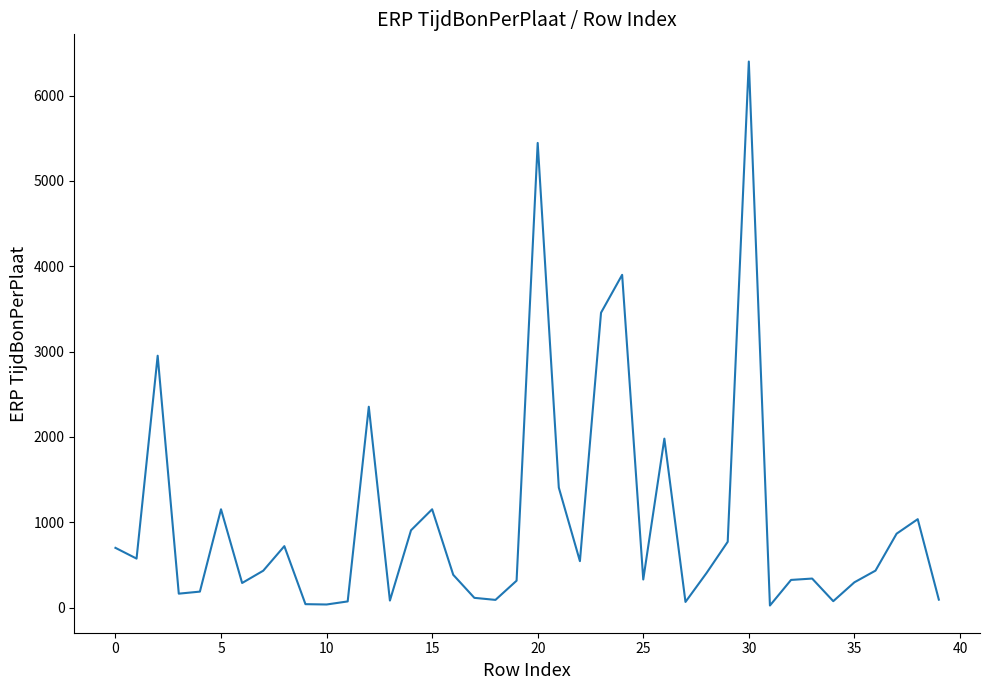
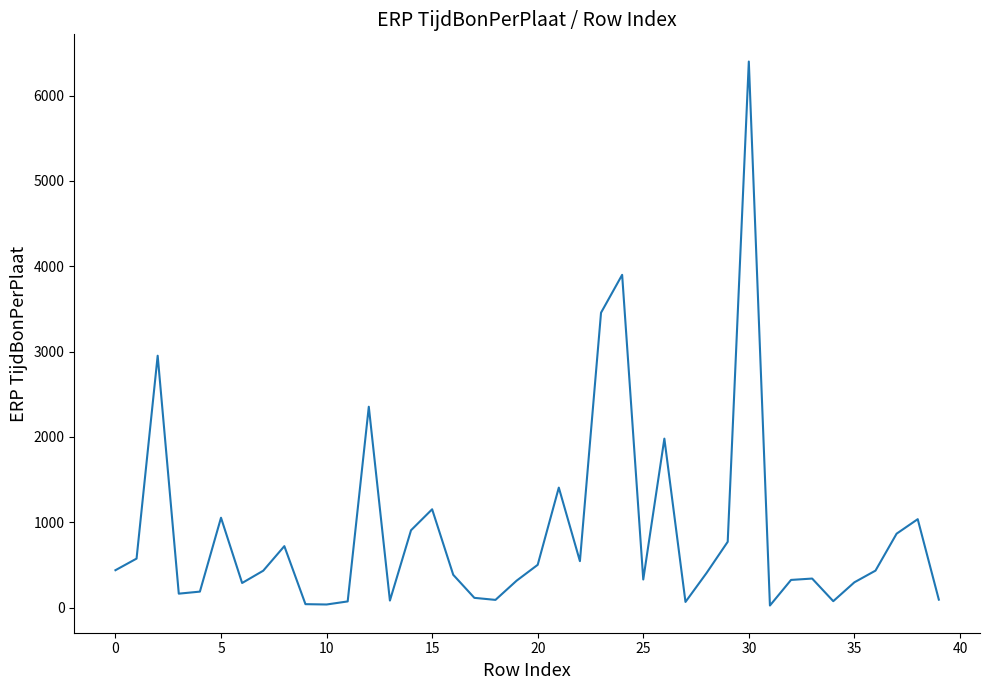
  {
-   "0": 700,
-   "5": 1200,
+   "0": 400,
+   "5": 1100,
    "10": 0,
    "15": 1200,
-   "20": 5400,
+   "20": 500,
    "25": 300,
    "30": 6400,
    "35": 300
  }
